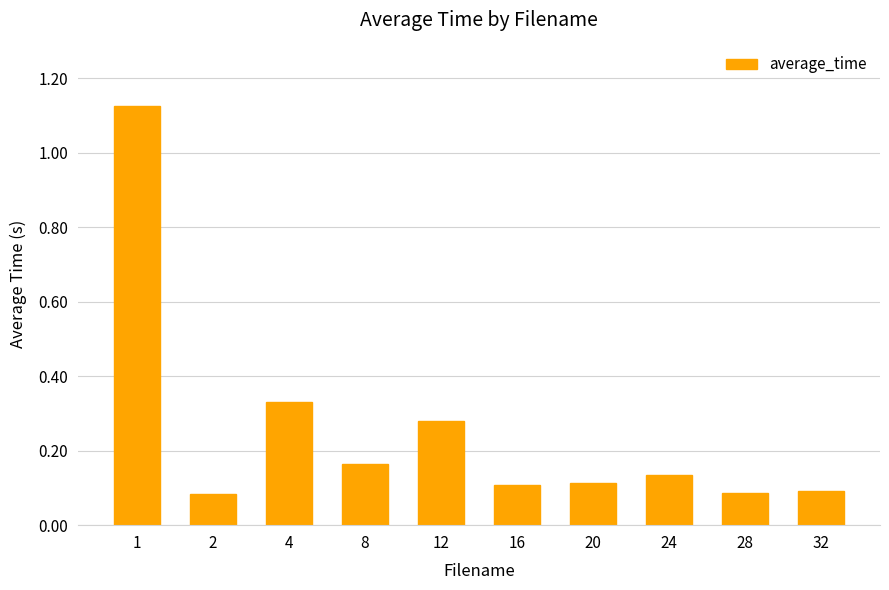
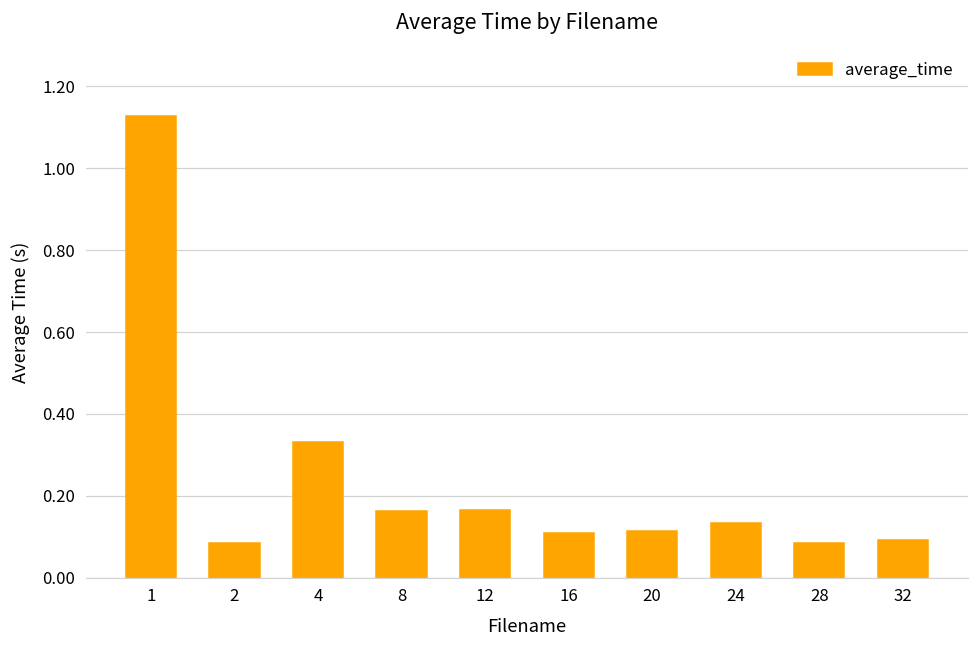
  {
    "1": 1.13,
    "2": 0.08,
    "4": 0.33,
    "8": 0.16,
-   "12": 0.28,
+   "12": 0.16,
    "16": 0.11,
    "20": 0.11,
    "24": 0.13,
    "28": 0.09,
    "32": 0.09
  }
